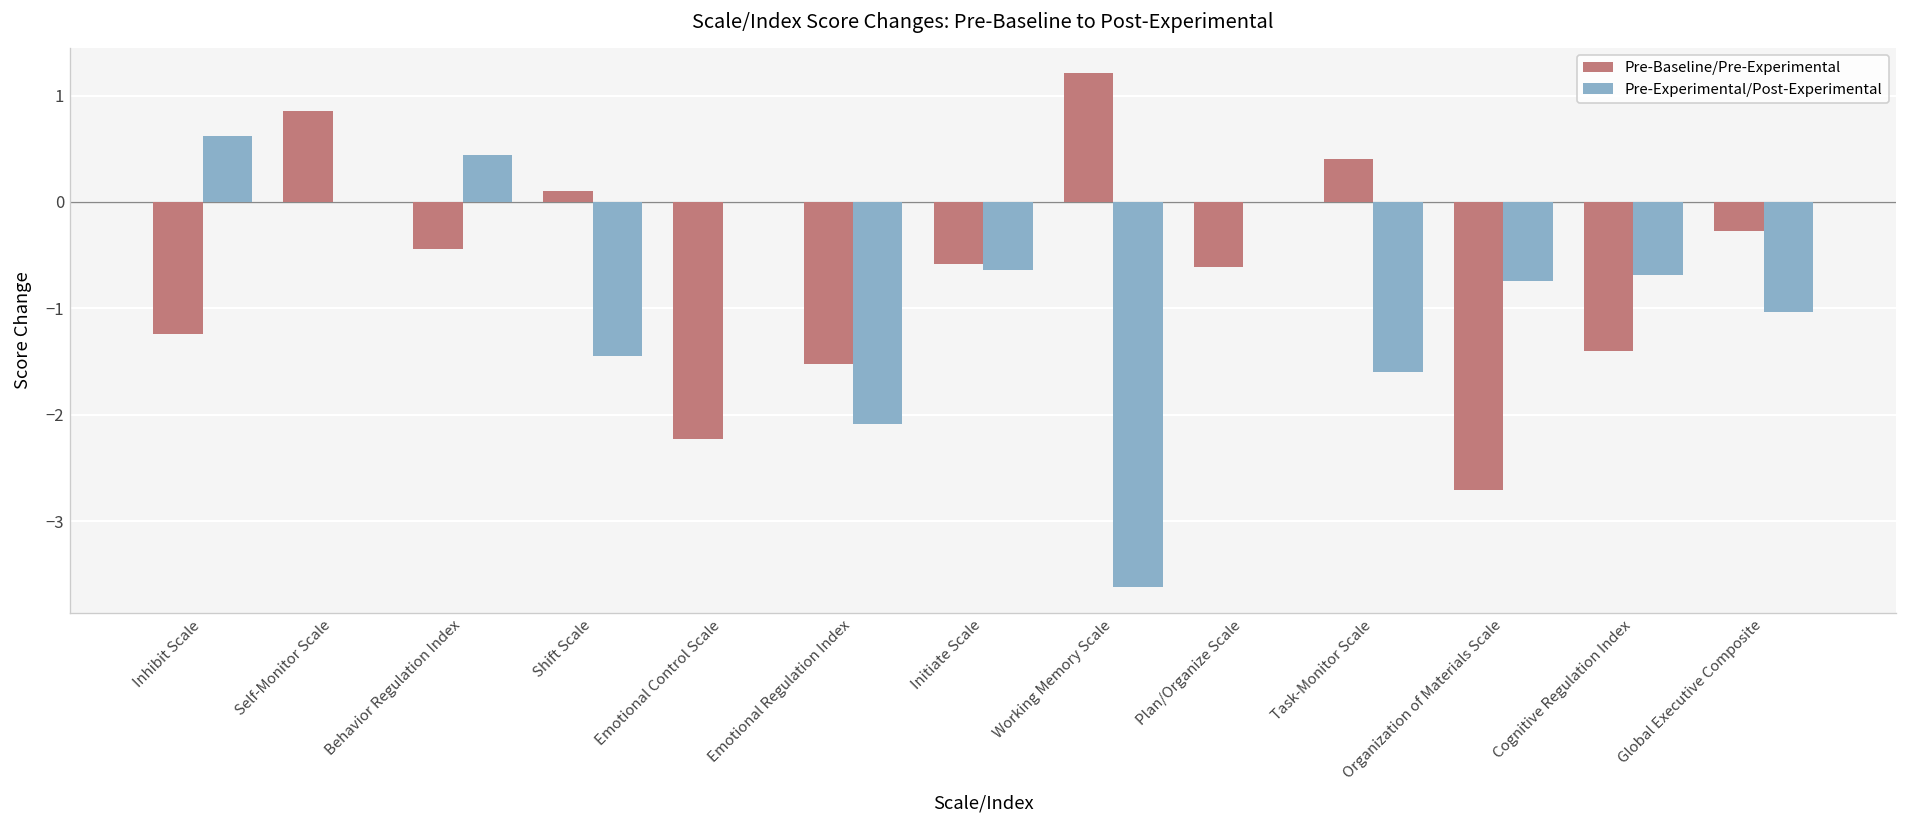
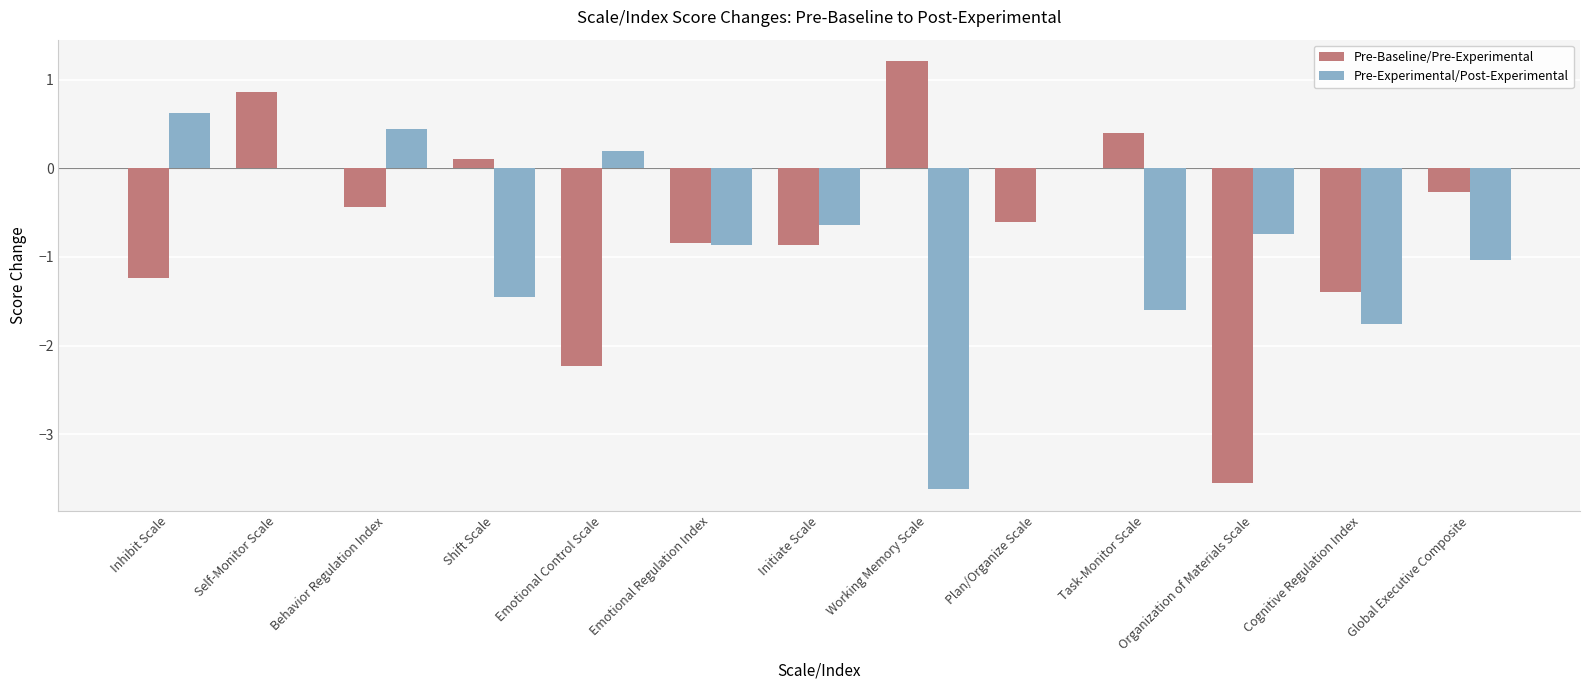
  {
    "Pre-Baseline/Pre-Experimental": {
      "Inhibit Scale": -1.2,
      "Self-Monitor Scale": 0.9,
      "Behavior Regulation Index": -0.4,
      "Shift Scale": 0.1,
      "Emotional Control Scale": -2.2,
-     "Emotional Regulation Index": -1.5,
-     "Initiate Scale": -0.6,
+     "Emotional Regulation Index": -0.8,
+     "Initiate Scale": -0.9,
      "Working Memory Scale": 1.2,
      "Plan/Organize Scale": -0.6,
      "Task-Monitor Scale": 0.4,
-     "Organization of Materials Scale": -2.7,
+     "Organization of Materials Scale": -3.6,
      "Cognitive Regulation Index": -1.4,
      "Global Executive Composite": -0.3
    },
    "Pre-Experimental/Post-Experimental": {
      "Inhibit Scale": 0.6,
      "Self-Monitor Scale": 0.0,
      "Behavior Regulation Index": 0.4,
      "Shift Scale": -1.5,
-     "Emotional Control Scale": 0.0,
-     "Emotional Regulation Index": -2.1,
+     "Emotional Control Scale": 0.2,
+     "Emotional Regulation Index": -0.9,
      "Initiate Scale": -0.6,
      "Working Memory Scale": -3.6,
      "Plan/Organize Scale": 0.0,
      "Task-Monitor Scale": -1.6,
      "Organization of Materials Scale": -0.7,
-     "Cognitive Regulation Index": -0.7,
+     "Cognitive Regulation Index": -1.8,
      "Global Executive Composite": -1.0
    }
  }
